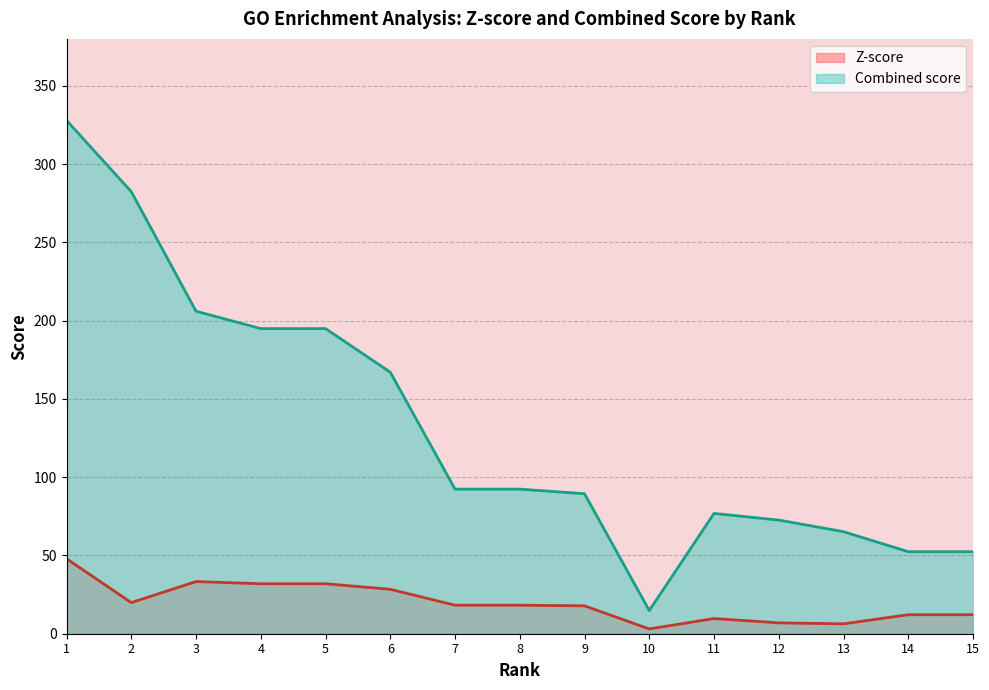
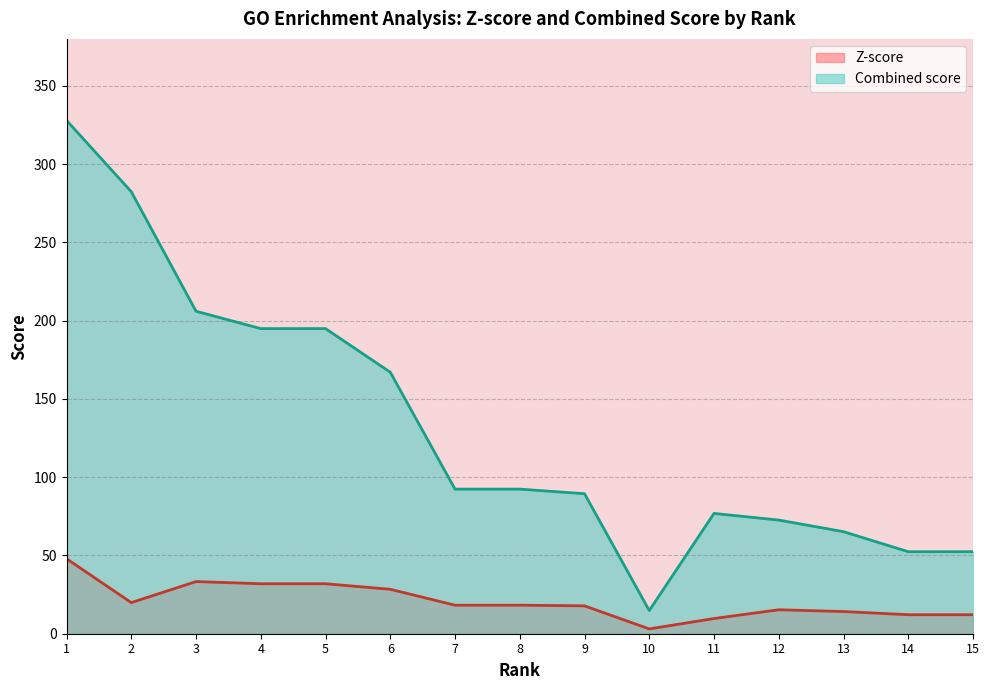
  {
    "Z-score": {
      "1": 48,
      "2": 20,
      "3": 33,
      "4": 32,
      "5": 32,
      "6": 28,
      "7": 18,
      "8": 18,
      "9": 18,
      "10": 3,
      "11": 10,
-     "12": 7,
-     "13": 6,
+     "12": 15,
+     "13": 14,
      "14": 12,
      "15": 12
    },
    "Combined score": {
      "1": 328,
      "2": 282,
      "3": 206,
      "4": 195,
      "5": 195,
      "6": 167,
      "7": 92,
      "8": 92,
      "9": 89,
      "10": 15,
      "11": 77,
      "12": 73,
      "13": 65,
      "14": 52,
      "15": 52
    }
  }
